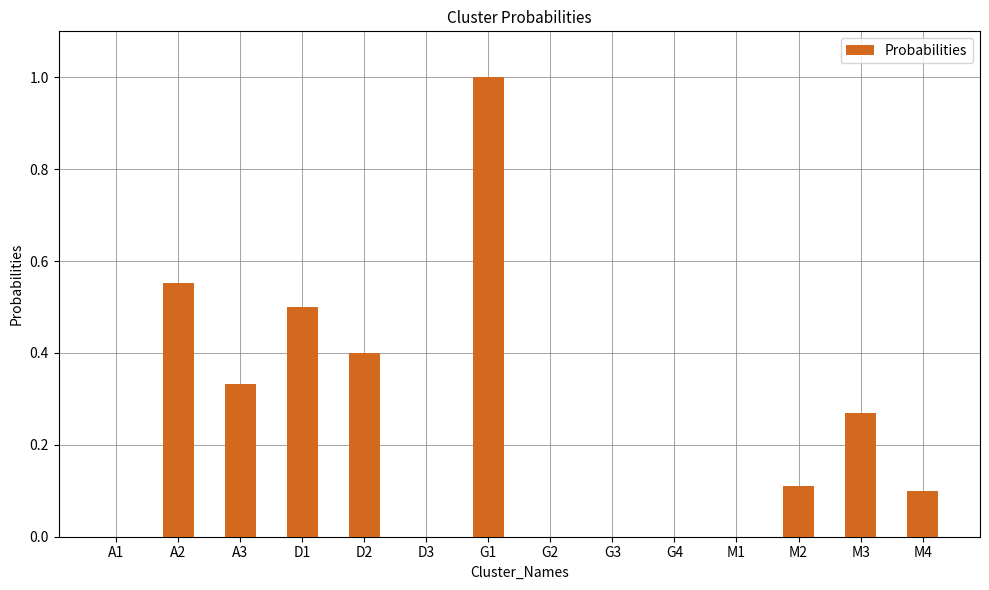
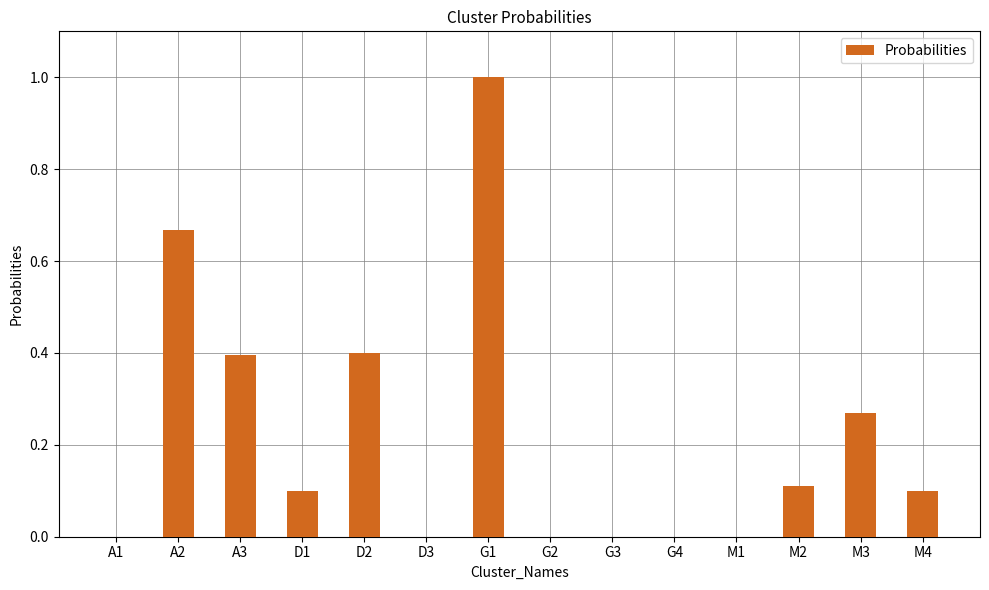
  {
    "A1": 0.00,
-   "A2": 0.55,
-   "A3": 0.33,
-   "D1": 0.5,
+   "A2": 0.67,
+   "A3": 0.40,
+   "D1": 0.1,
    "D2": 0.40,
    "D3": 0.00,
    "G1": 1.00,
    "G2": 0.00,
    "G3": 0.00,
    "G4": 0.00,
    "M1": 0.00,
    "M2": 0.11,
    "M3": 0.27,
    "M4": 0.10
  }
